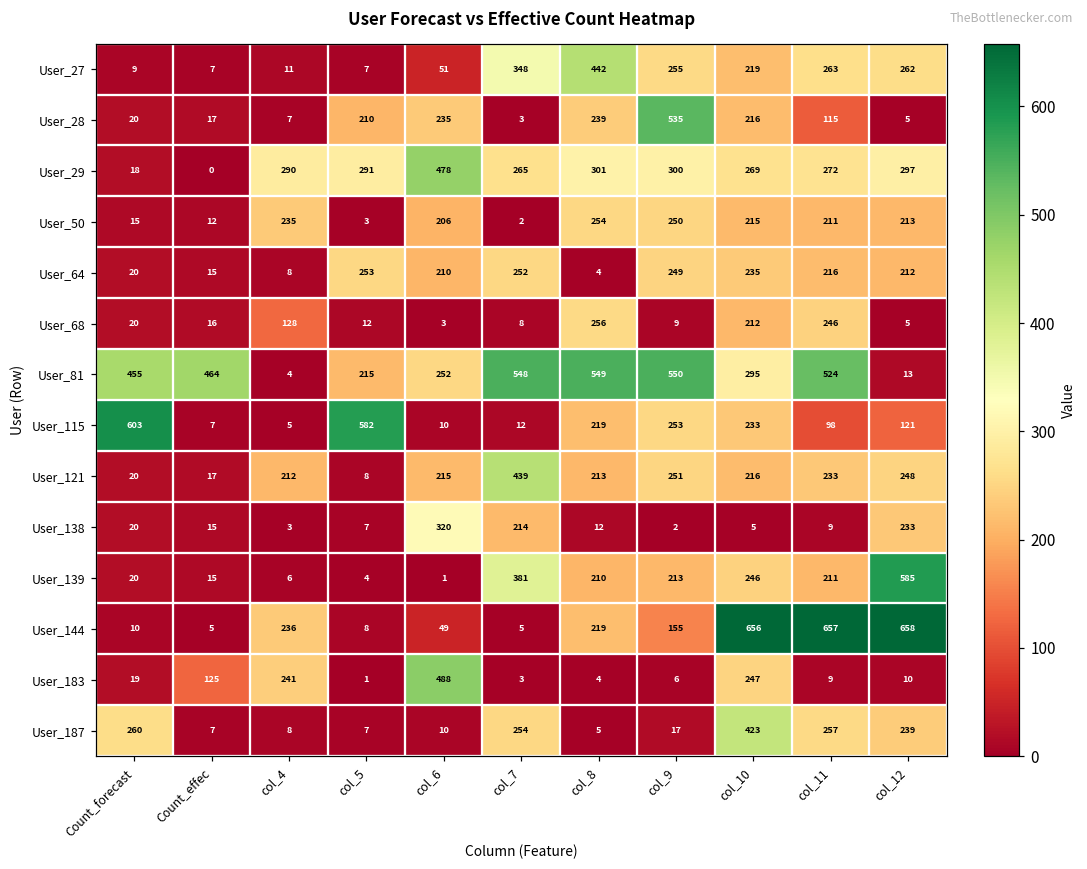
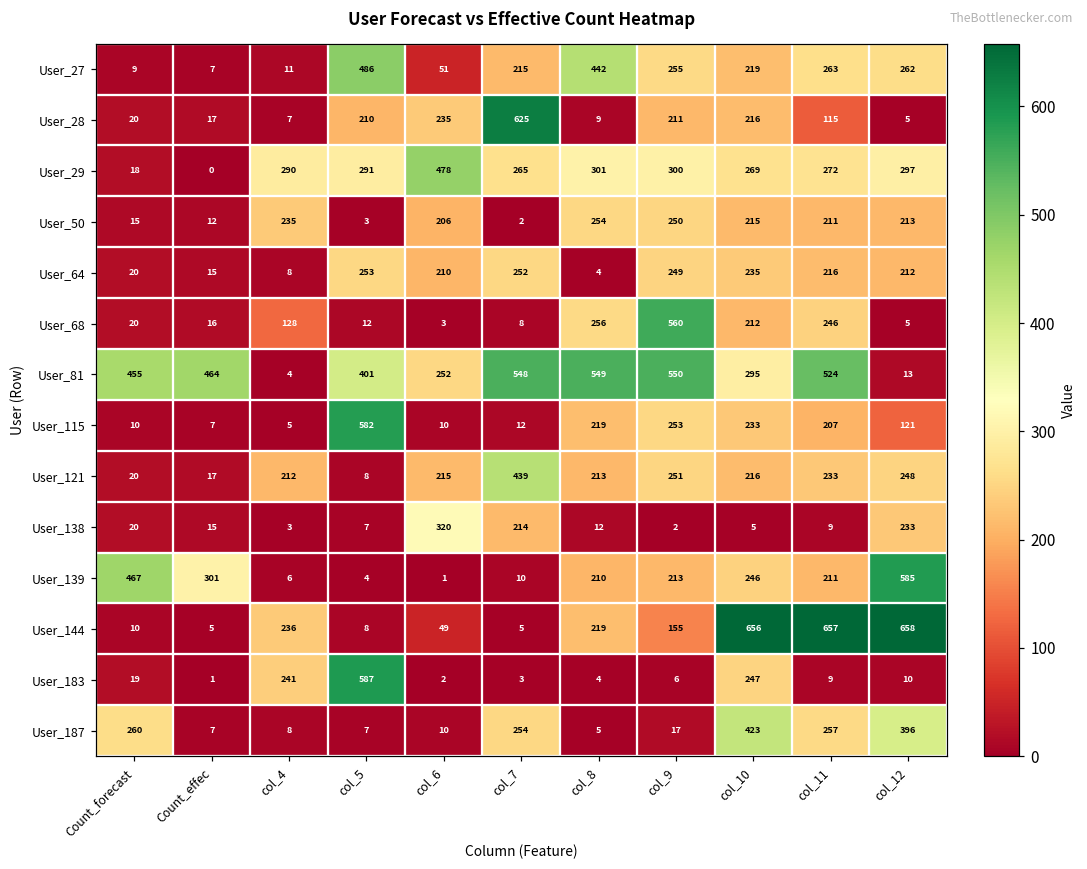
  {
    "User_27": {
      "Count_forecast": 9,
      "Count_effec": 7,
      "col_4": 11,
-     "col_5": 7,
+     "col_5": 486,
      "col_6": 51,
-     "col_7": 348,
+     "col_7": 215,
      "col_8": 442,
      "col_9": 255,
      "col_10": 219,
      "col_11": 263,
      "col_12": 262
    },
    "User_28": {
      "Count_forecast": 20,
      "Count_effec": 17,
      "col_4": 7,
      "col_5": 210,
      "col_6": 235,
-     "col_7": 3,
-     "col_8": 239,
-     "col_9": 535,
+     "col_7": 625,
+     "col_8": 9,
+     "col_9": 211,
      "col_10": 216,
      "col_11": 115,
      "col_12": 5
    },
    "User_29": {
      "Count_forecast": 18,
      "Count_effec": 0,
      "col_4": 290,
      "col_5": 291,
      "col_6": 478,
      "col_7": 265,
      "col_8": 301,
      "col_9": 300,
      "col_10": 269,
      "col_11": 272,
      "col_12": 297
    },
    "User_50": {
      "Count_forecast": 15,
      "Count_effec": 12,
      "col_4": 235,
      "col_5": 3,
      "col_6": 206,
      "col_7": 2,
      "col_8": 254,
      "col_9": 250,
      "col_10": 215,
      "col_11": 211,
      "col_12": 213
    },
    "User_64": {
      "Count_forecast": 20,
      "Count_effec": 15,
      "col_4": 8,
      "col_5": 253,
      "col_6": 210,
      "col_7": 252,
      "col_8": 4,
      "col_9": 249,
      "col_10": 235,
      "col_11": 216,
      "col_12": 212
    },
    "User_68": {
      "Count_forecast": 20,
      "Count_effec": 16,
      "col_4": 128,
      "col_5": 12,
      "col_6": 3,
      "col_7": 8,
      "col_8": 256,
-     "col_9": 9,
+     "col_9": 560,
      "col_10": 212,
      "col_11": 246,
      "col_12": 5
    },
    "User_81": {
      "Count_forecast": 455,
      "Count_effec": 464,
      "col_4": 4,
-     "col_5": 215,
+     "col_5": 401,
      "col_6": 252,
      "col_7": 548,
      "col_8": 549,
      "col_9": 550,
      "col_10": 295,
      "col_11": 524,
      "col_12": 13
    },
    "User_115": {
-     "Count_forecast": 603,
+     "Count_forecast": 10,
      "Count_effec": 7,
      "col_4": 5,
      "col_5": 582,
      "col_6": 10,
      "col_7": 12,
      "col_8": 219,
      "col_9": 253,
      "col_10": 233,
-     "col_11": 98,
+     "col_11": 207,
      "col_12": 121
    },
    "User_121": {
      "Count_forecast": 20,
      "Count_effec": 17,
      "col_4": 212,
      "col_5": 8,
      "col_6": 215,
      "col_7": 439,
      "col_8": 213,
      "col_9": 251,
      "col_10": 216,
      "col_11": 233,
      "col_12": 248
    },
    "User_138": {
      "Count_forecast": 20,
      "Count_effec": 15,
      "col_4": 3,
      "col_5": 7,
      "col_6": 320,
      "col_7": 214,
      "col_8": 12,
      "col_9": 2,
      "col_10": 5,
      "col_11": 9,
      "col_12": 233
    },
    "User_139": {
-     "Count_forecast": 20,
-     "Count_effec": 15,
+     "Count_forecast": 467,
+     "Count_effec": 301,
      "col_4": 6,
      "col_5": 4,
      "col_6": 1,
-     "col_7": 381,
+     "col_7": 10,
      "col_8": 210,
      "col_9": 213,
      "col_10": 246,
      "col_11": 211,
      "col_12": 585
    },
    "User_144": {
      "Count_forecast": 10,
      "Count_effec": 5,
      "col_4": 236,
      "col_5": 8,
      "col_6": 49,
      "col_7": 5,
      "col_8": 219,
      "col_9": 155,
      "col_10": 656,
      "col_11": 657,
      "col_12": 658
    },
    "User_183": {
      "Count_forecast": 19,
-     "Count_effec": 125,
+     "Count_effec": 1,
      "col_4": 241,
-     "col_5": 1,
-     "col_6": 488,
+     "col_5": 587,
+     "col_6": 2,
      "col_7": 3,
      "col_8": 4,
      "col_9": 6,
      "col_10": 247,
      "col_11": 9,
      "col_12": 10
    },
    "User_187": {
      "Count_forecast": 260,
      "Count_effec": 7,
      "col_4": 8,
      "col_5": 7,
      "col_6": 10,
      "col_7": 254,
      "col_8": 5,
      "col_9": 17,
      "col_10": 423,
      "col_11": 257,
-     "col_12": 239
+     "col_12": 396
    }
  }
